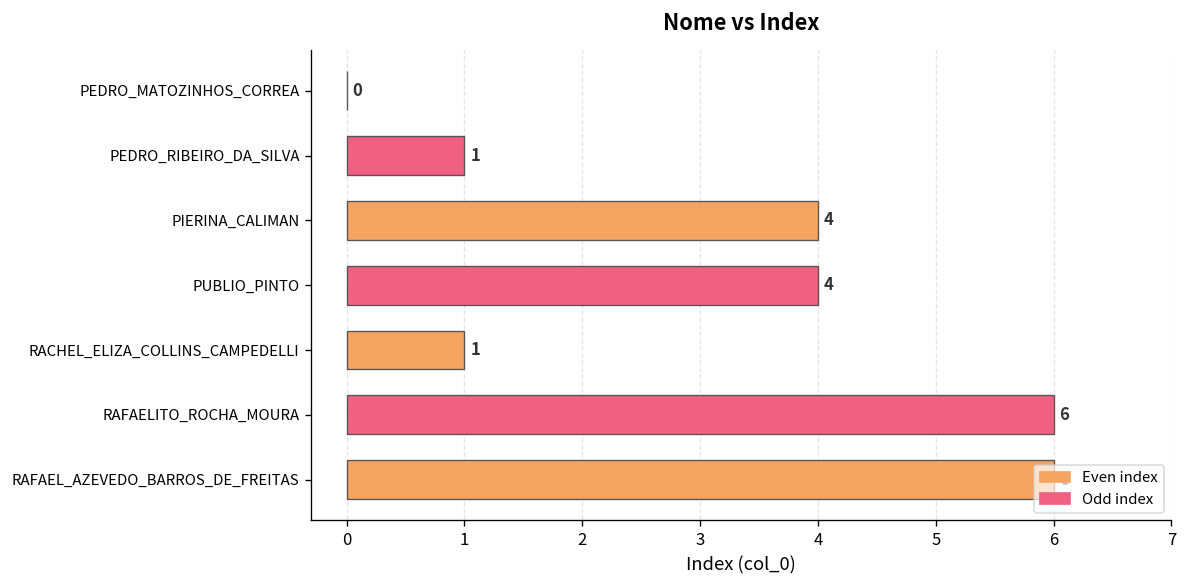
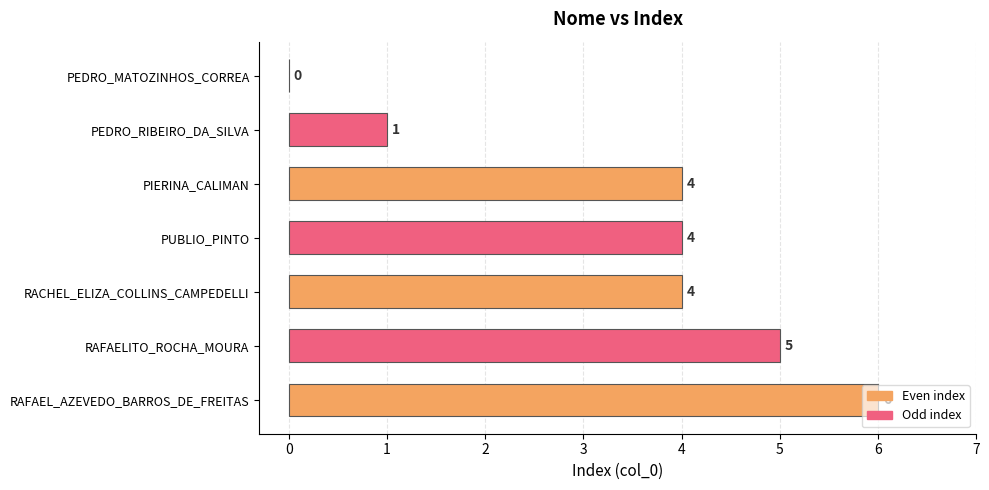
  {
    "PEDRO_MATOZINHOS_CORREA": 0,
    "PEDRO_RIBEIRO_DA_SILVA": 1,
    "PIERINA_CALIMAN": 4,
    "PUBLIO_PINTO": 4,
-   "RACHEL_ELIZA_COLLINS_CAMPEDELLI": 1,
-   "RAFAELITO_ROCHA_MOURA": 6
+   "RACHEL_ELIZA_COLLINS_CAMPEDELLI": 4,
+   "RAFAELITO_ROCHA_MOURA": 5
  }
